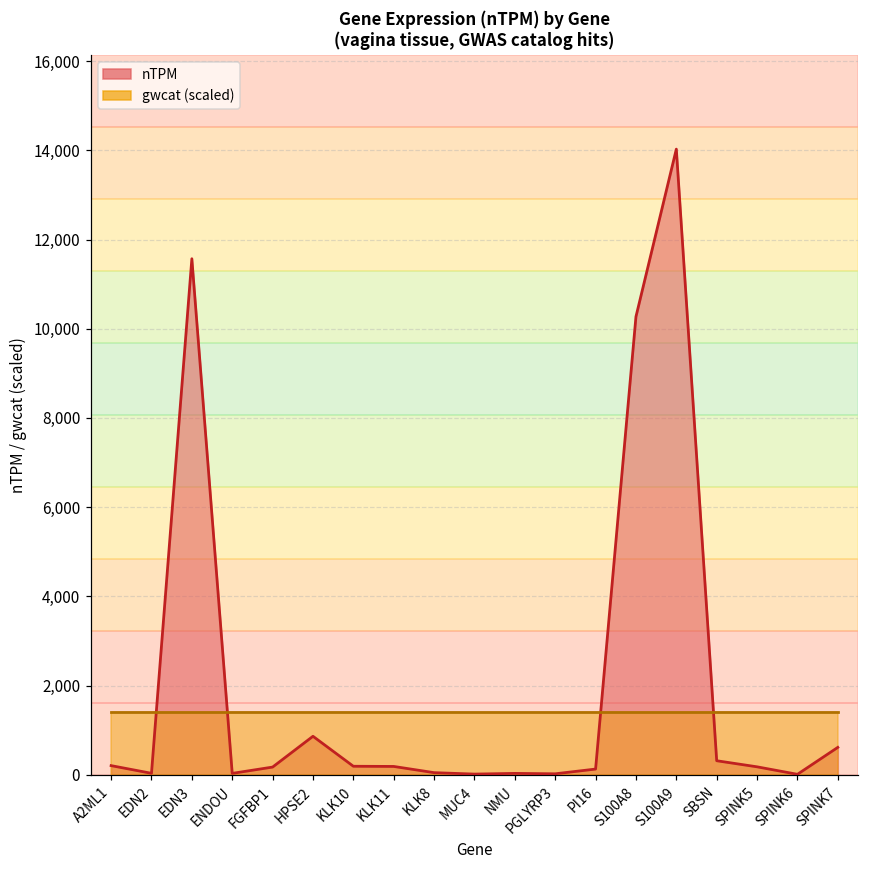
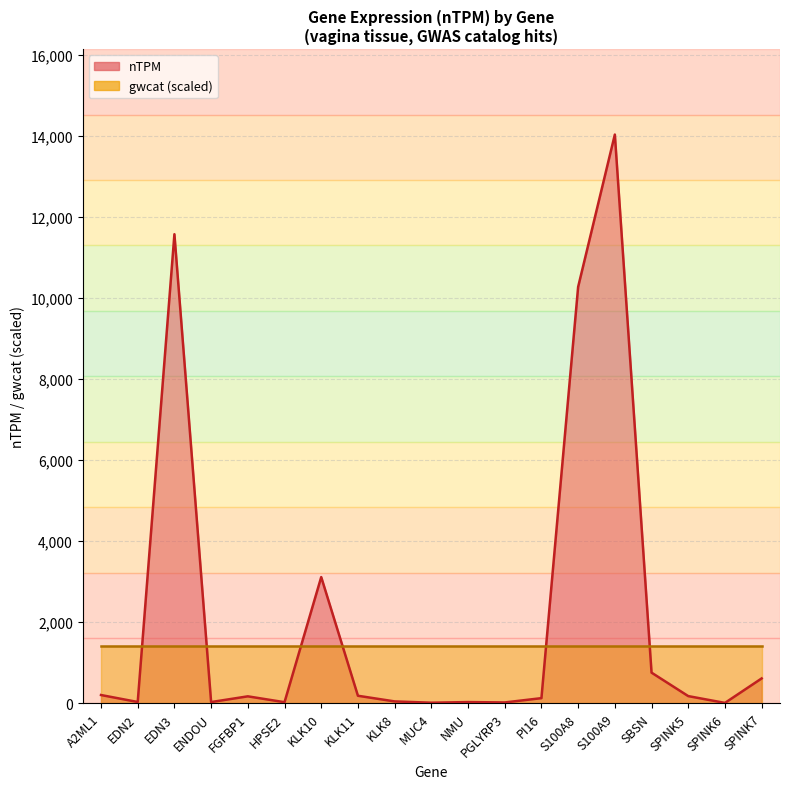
  {
    "nTPM": {
      "A2ML1": "200",
      "EDN2": "0",
      "EDN3": "11,600",
      "ENDOU": "0",
      "FGFBP1": "200",
-     "HPSE2": "900",
-     "KLK10": "200",
+     "HPSE2": "0",
+     "KLK10": "3,100",
      "KLK11": "200",
      "KLK8": "0",
      "MUC4": "0",
      "NMU": "0",
      "PGLYRP3": "0",
      "PI16": "100",
      "S100A8": "10,300",
      "S100A9": "14,000",
-     "SBSN": "300",
+     "SBSN": "800",
      "SPINK5": "200",
      "SPINK6": "0",
      "SPINK7": "600"
    }
  }
